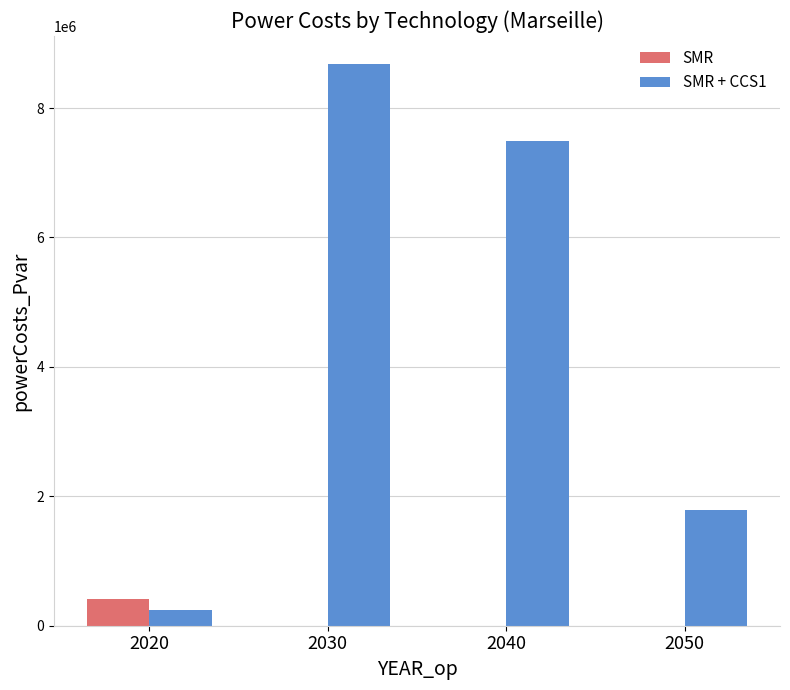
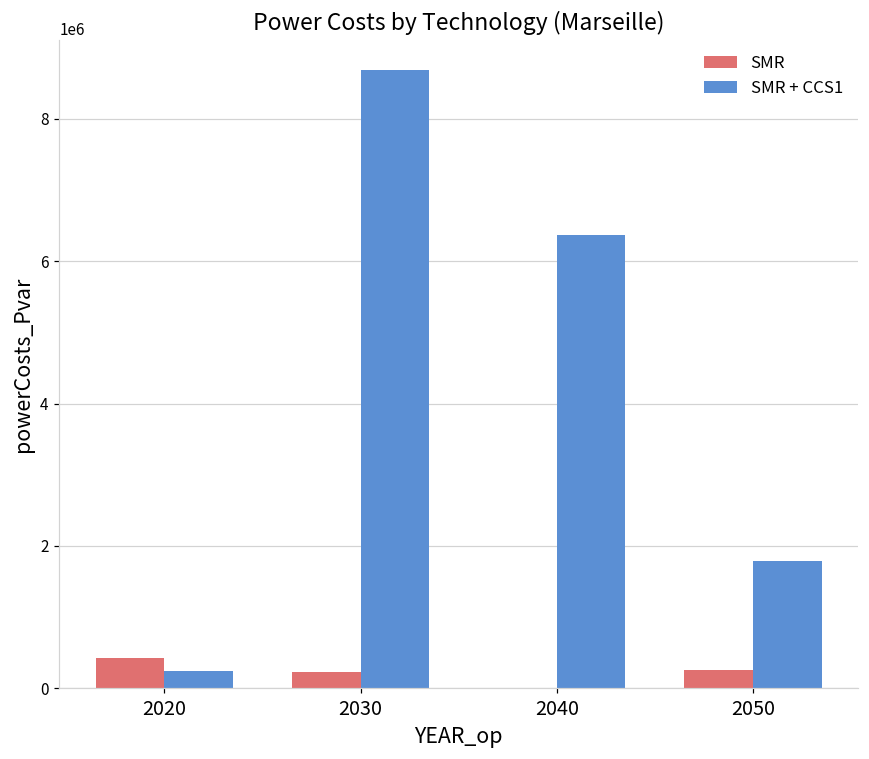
  {
    "SMR": {
      "2020": 400000,
-     "2030": 0,
+     "2030": 200000,
      "2040": 0,
-     "2050": 0
+     "2050": 300000
    },
    "SMR + CCS1": {
      "2020": 200000,
      "2030": 8700000,
-     "2040": 7500000,
+     "2040": 6400000,
      "2050": 1800000
    }
  }
